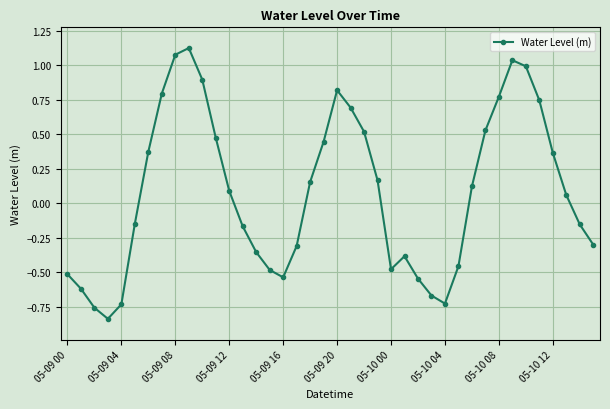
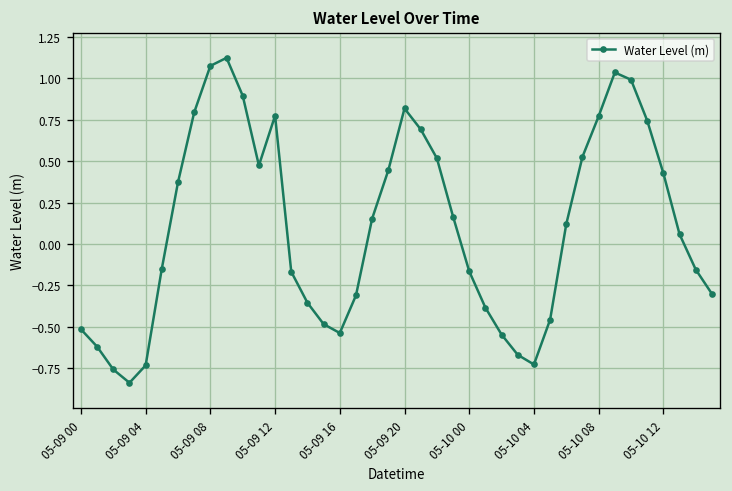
  {
    "05-09 00": -0.52,
    "05-09 04": -0.73,
    "05-09 08": 1.08,
-   "05-09 12": 0.09,
+   "05-09 12": 0.77,
    "05-09 16": -0.54,
    "05-09 20": 0.82,
-   "05-10 00": -0.48,
+   "05-10 00": -0.17,
    "05-10 04": -0.73,
    "05-10 08": 0.77,
-   "05-10 12": 0.36
+   "05-10 12": 0.43
  }
